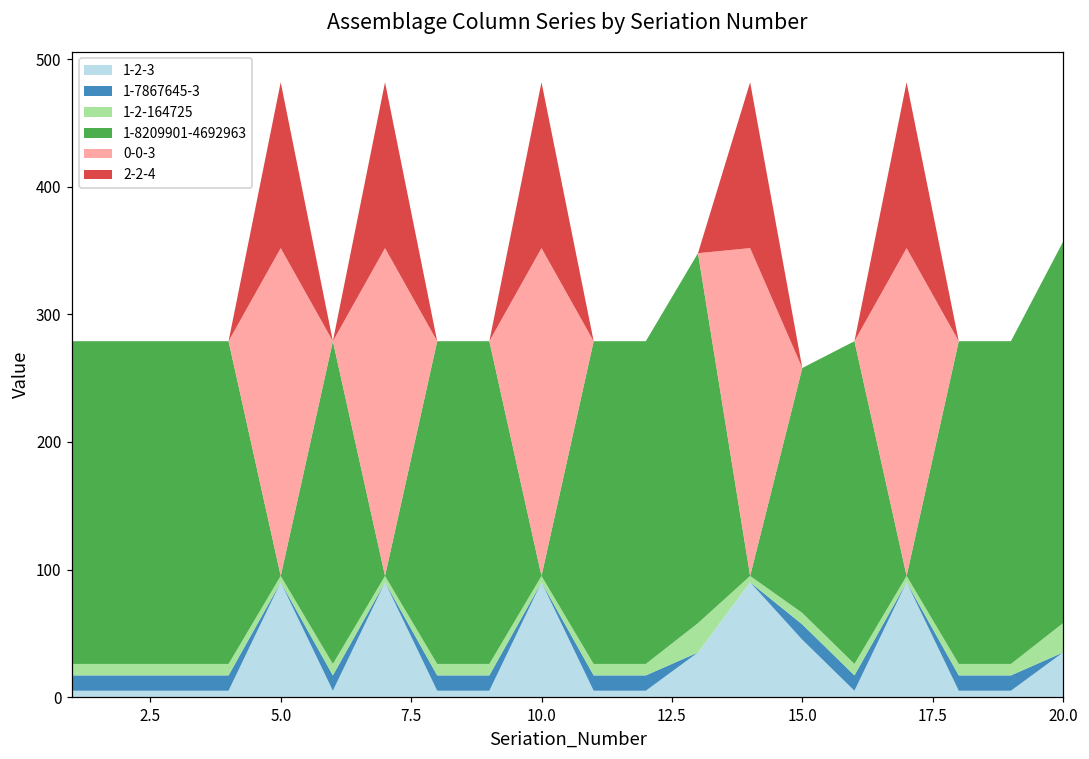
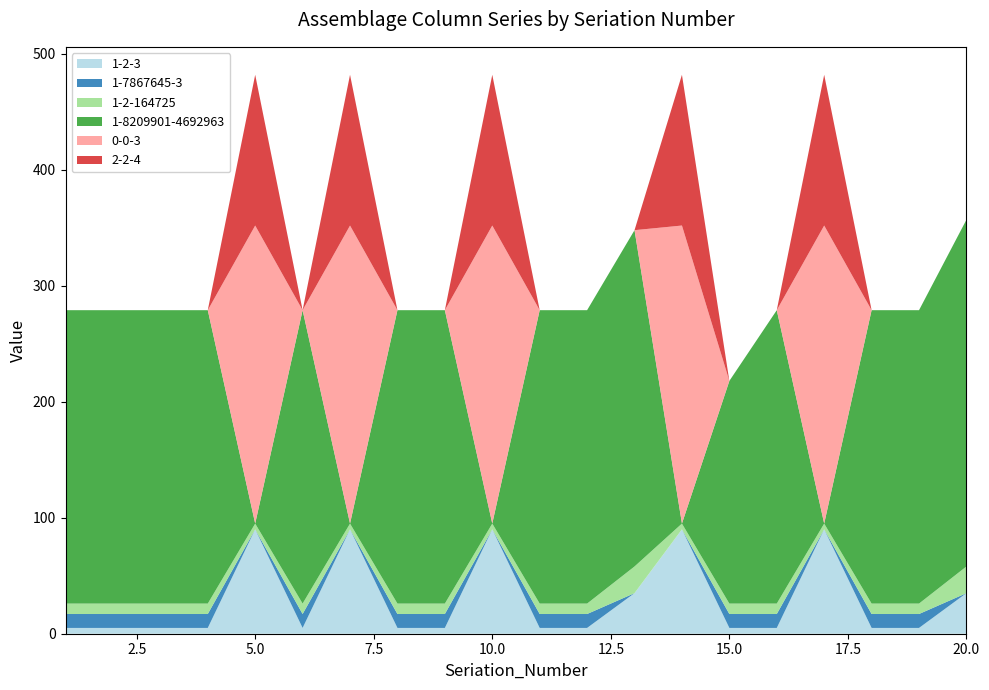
  {
    "1-2-3": {
-     "15.0": 45
+     "15.0": 5
    },
    "1-7867645-3": {
      "15.0": 12
    },
    "1-2-164725": {
      "15.0": 9,
      "20.0": 23
    },
    "0-0-3": {
      "5.0": 257,
      "10.0": 257
    },
    "2-2-4": {
      "5.0": 130,
      "10.0": 130
    }
  }
